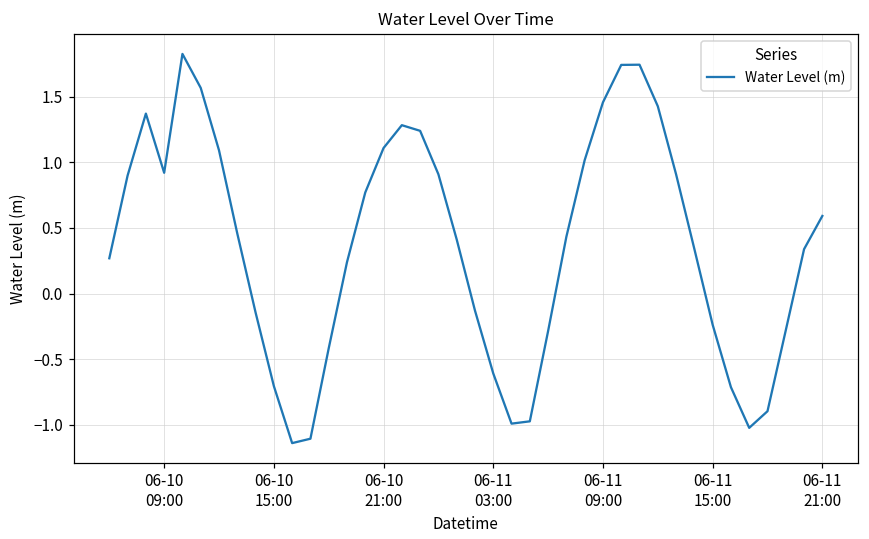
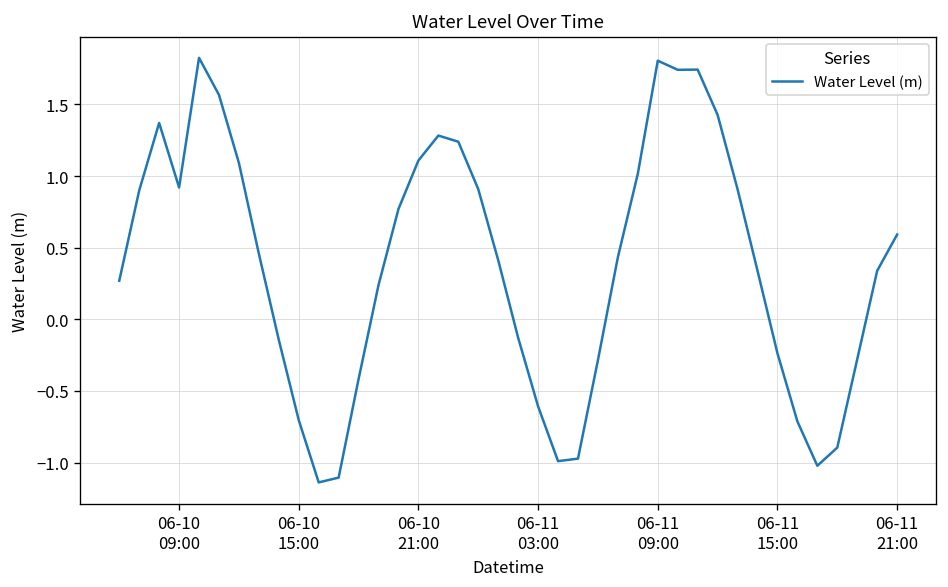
  {
    "06-10 09:00": 0.92,
    "06-10 15:00": -0.70,
    "06-10 21:00": 1.11,
    "06-11 03:00": -0.61,
-   "06-11 09:00": 1.46,
+   "06-11 09:00": 1.81,
    "06-11 15:00": -0.24,
    "06-11 21:00": 0.59
  }
